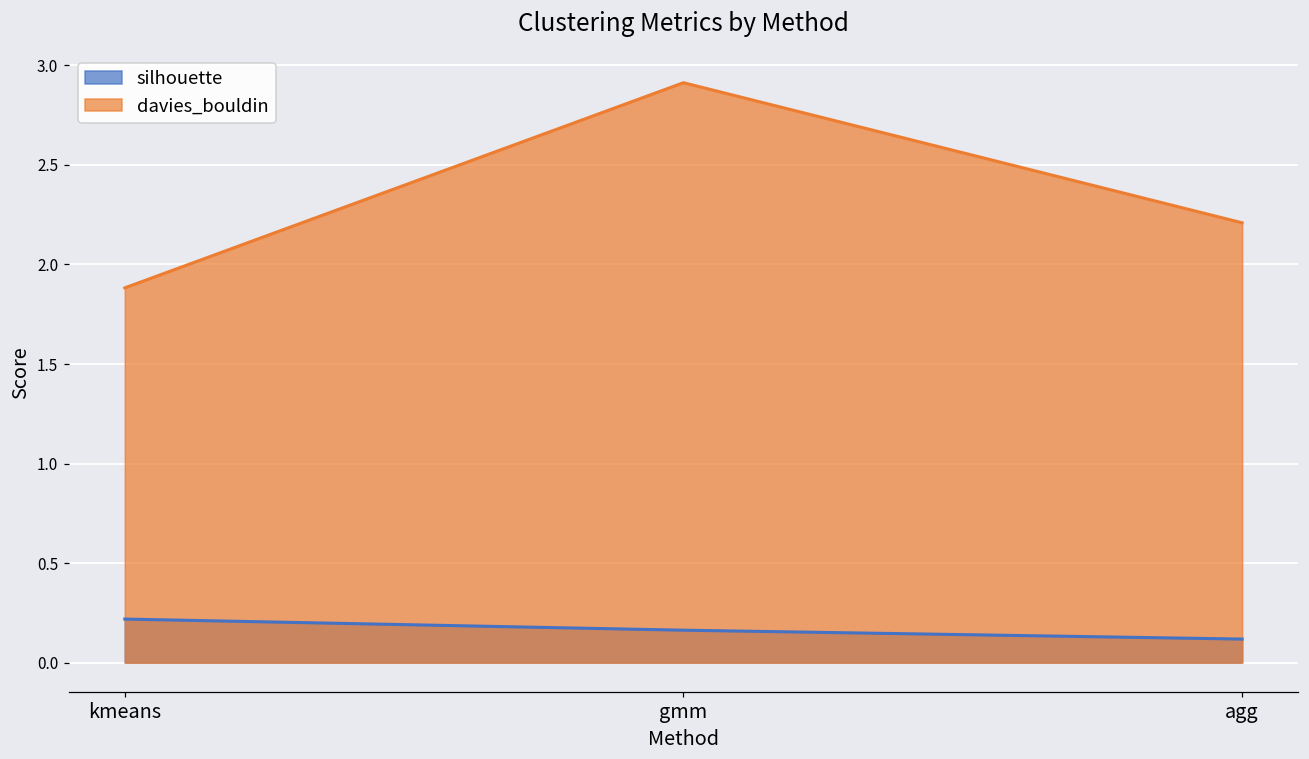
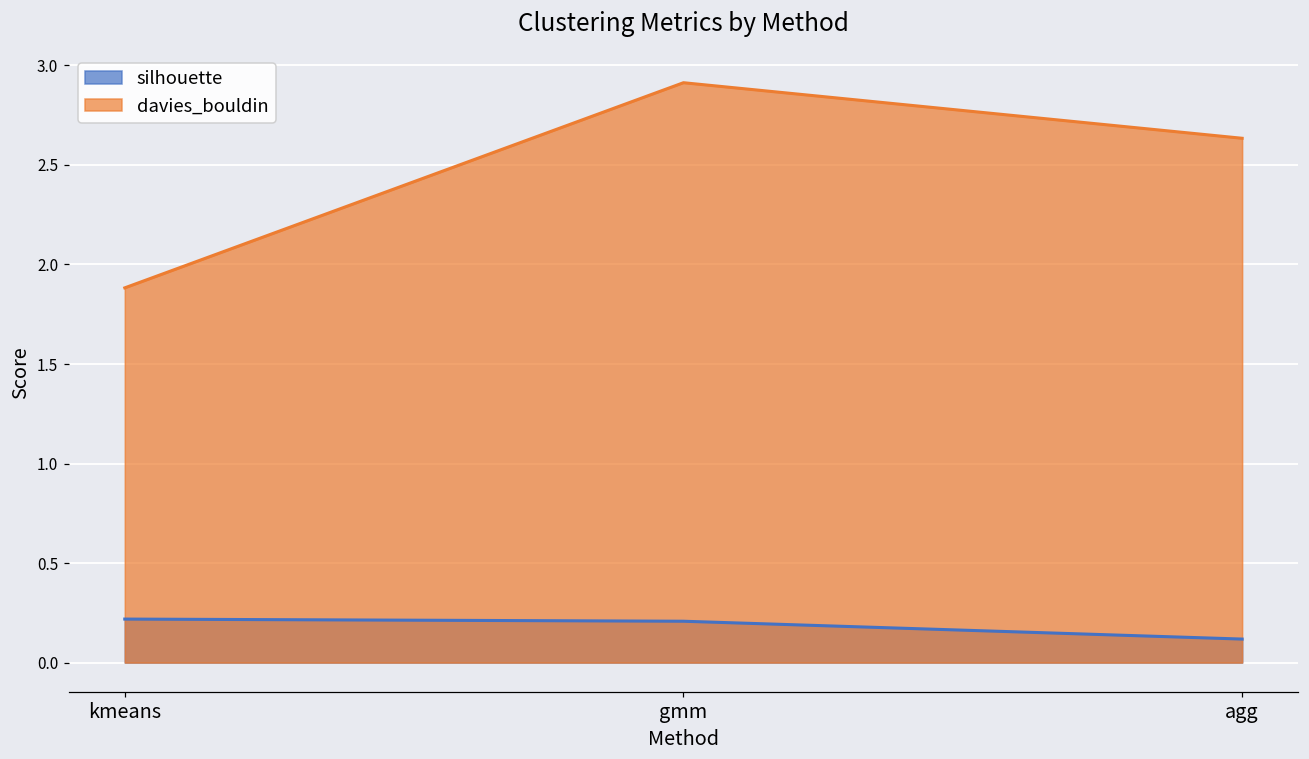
  {
    "silhouette": {
      "kmeans": 0.22,
-     "gmm": 0.16,
+     "gmm": 0.21,
      "agg": 0.12
    },
    "davies_bouldin": {
      "kmeans": 1.88,
      "gmm": 2.91,
-     "agg": 2.21
+     "agg": 2.63
    }
  }
